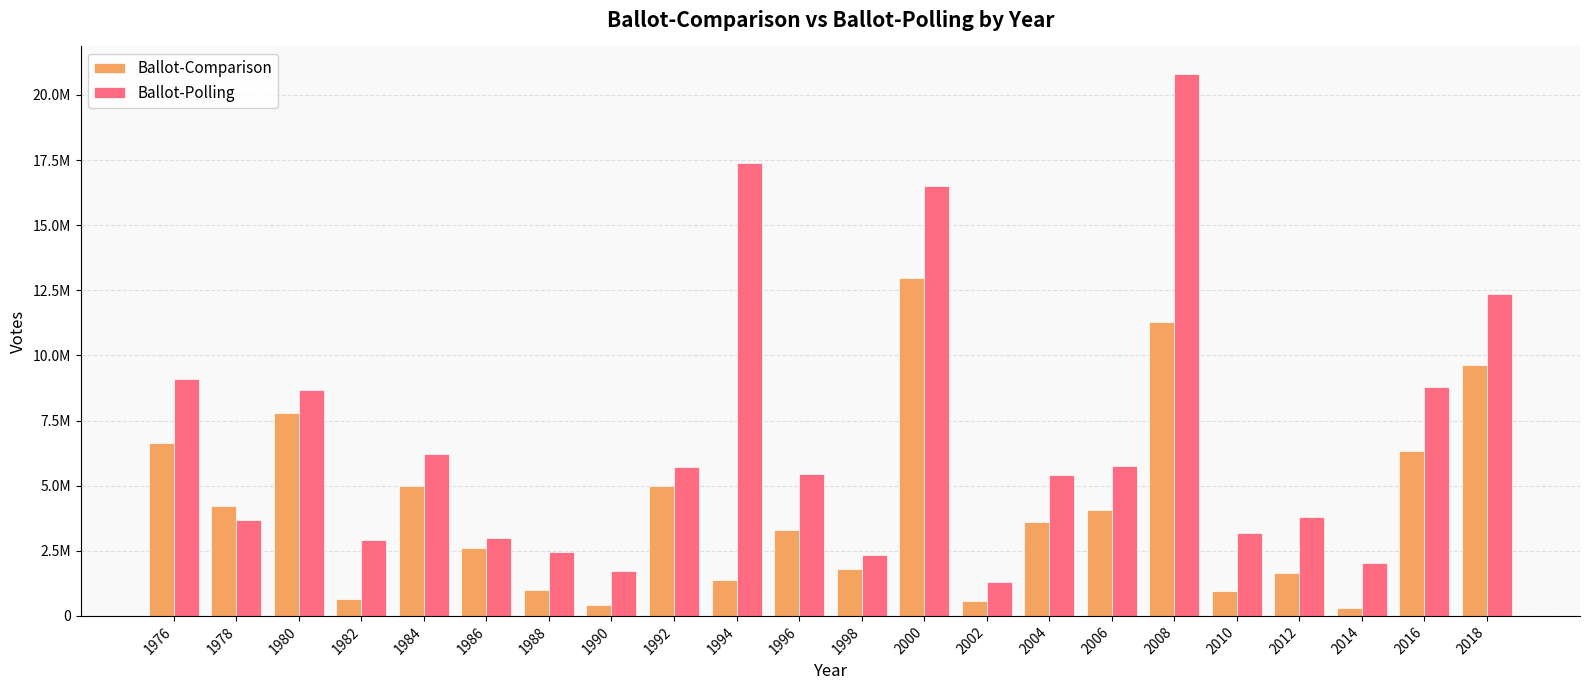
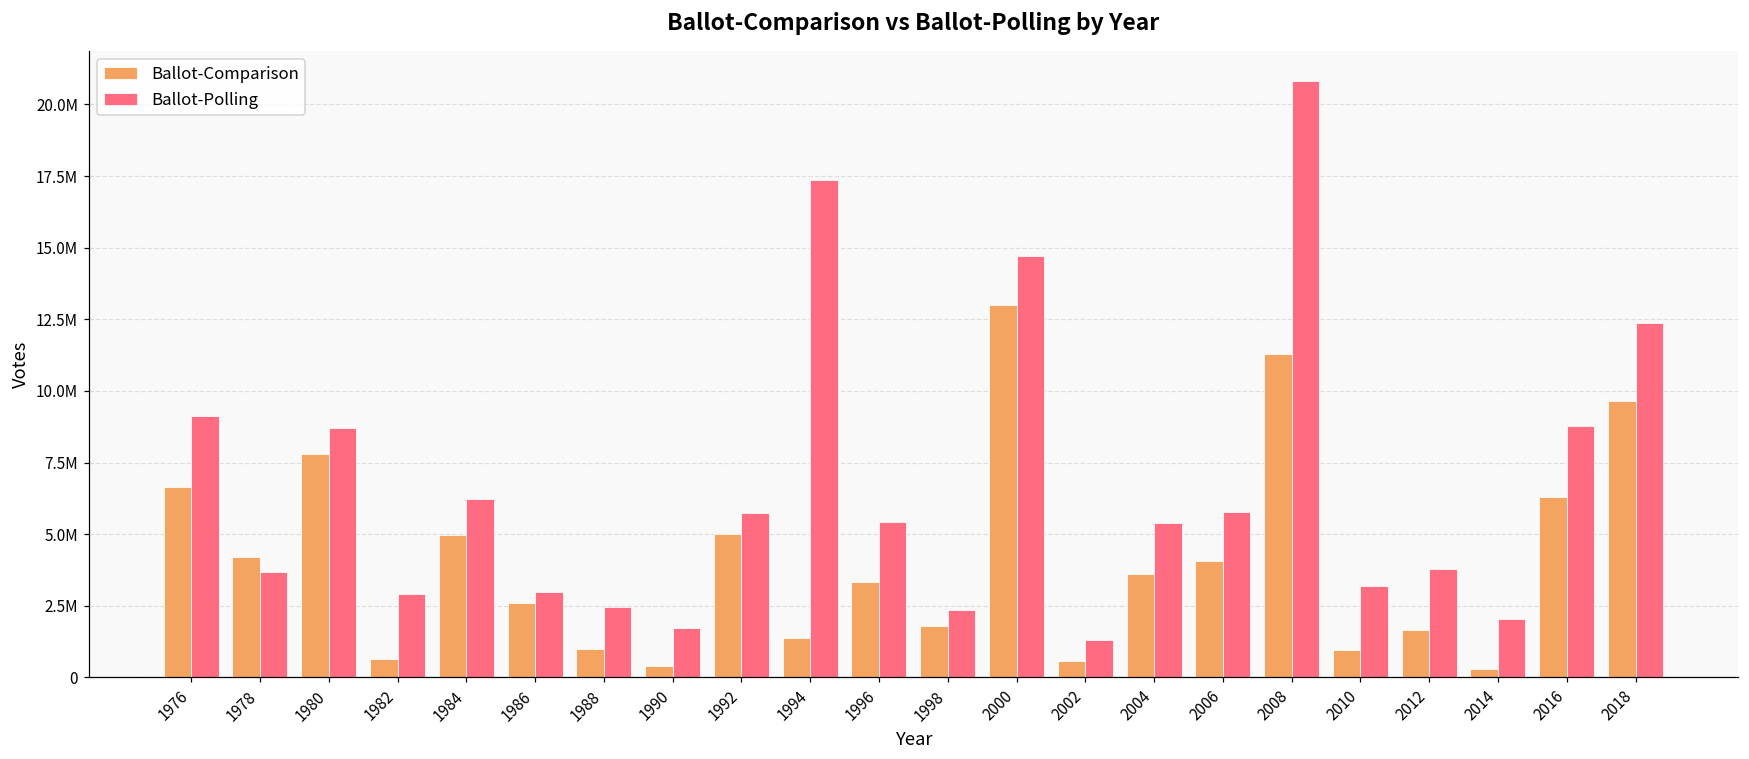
  {
    "Ballot-Comparison": {
      "1976": 6700000,
      "1978": 4200000,
      "1980": 7800000,
      "1982": 700000,
      "1984": 5000000,
      "1986": 2600000,
      "1988": 1000000,
      "1990": 400000,
      "1992": 5000000,
      "1994": 1400000,
      "1996": 3300000,
      "1998": 1800000,
      "2000": 13000000,
      "2002": 600000,
      "2004": 3600000,
      "2006": 4100000,
      "2008": 11300000,
      "2010": 1000000,
      "2012": 1700000,
      "2014": 300000,
      "2016": 6300000,
      "2018": 9600000
    },
    "Ballot-Polling": {
      "1976": 9100000,
      "1978": 3700000,
      "1980": 8700000,
      "1982": 2900000,
      "1984": 6200000,
      "1986": 3000000,
      "1988": 2400000,
      "1990": 1700000,
      "1992": 5700000,
      "1994": 17400000,
      "1996": 5400000,
      "1998": 2300000,
-     "2000": 16500000,
+     "2000": 14700000,
      "2002": 1300000,
      "2004": 5400000,
      "2006": 5800000,
      "2008": 20800000,
      "2010": 3200000,
      "2012": 3800000,
      "2014": 2000000,
      "2016": 8800000,
      "2018": 12400000
    }
  }
